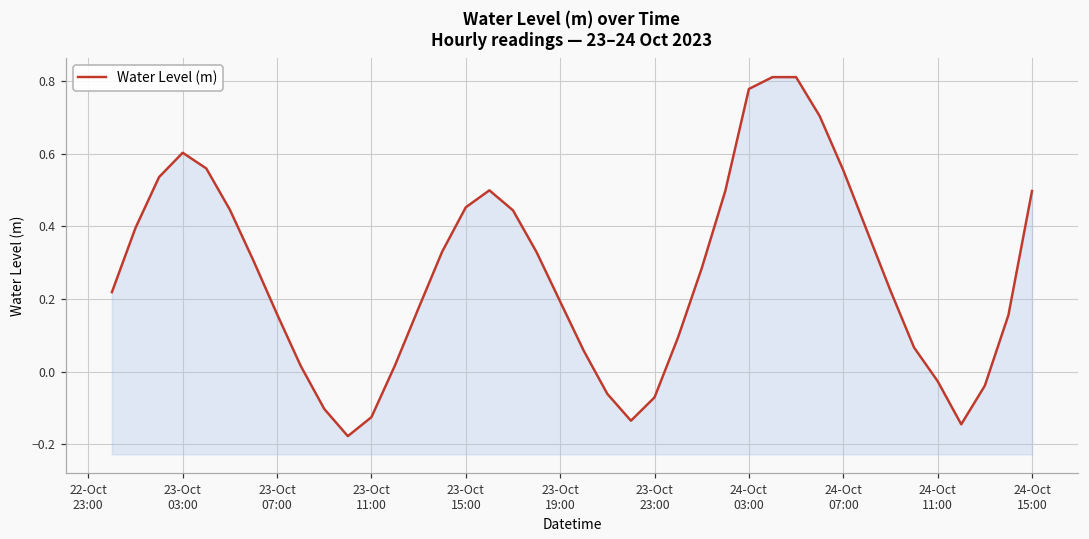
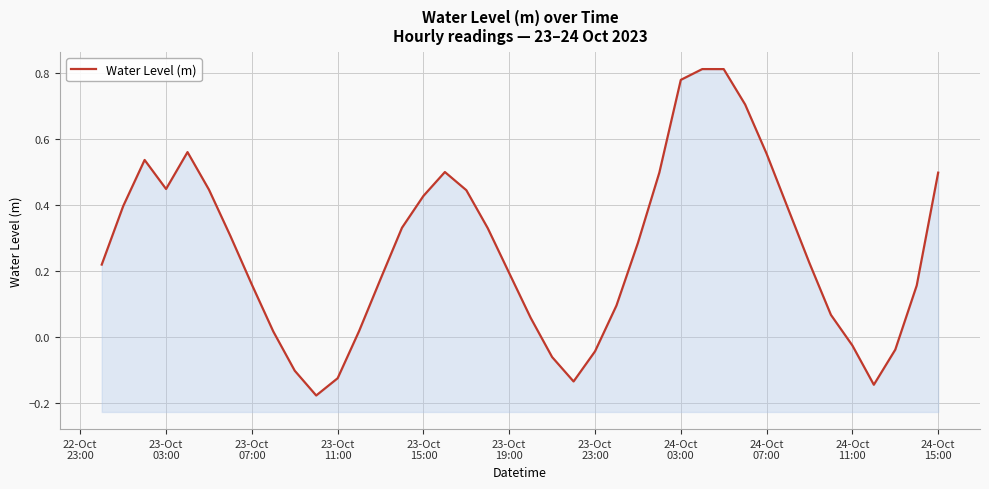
  {
-   "23-Oct 03:00": 0.60,
+   "23-Oct 03:00": 0.45,
    "23-Oct 07:00": 0.16,
    "23-Oct 11:00": -0.13,
-   "23-Oct 15:00": 0.45,
+   "23-Oct 15:00": 0.43,
    "23-Oct 19:00": 0.19,
-   "23-Oct 23:00": -0.07,
+   "23-Oct 23:00": -0.04,
    "24-Oct 03:00": 0.78,
    "24-Oct 07:00": 0.55,
    "24-Oct 11:00": -0.03,
    "24-Oct 15:00": 0.50
  }
